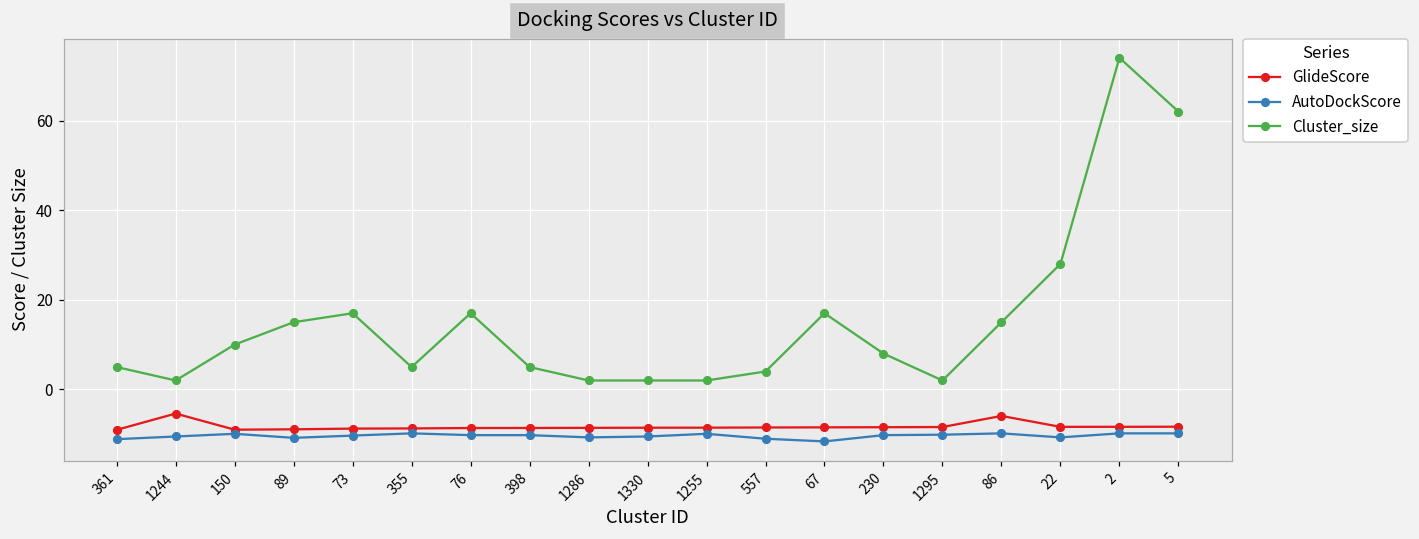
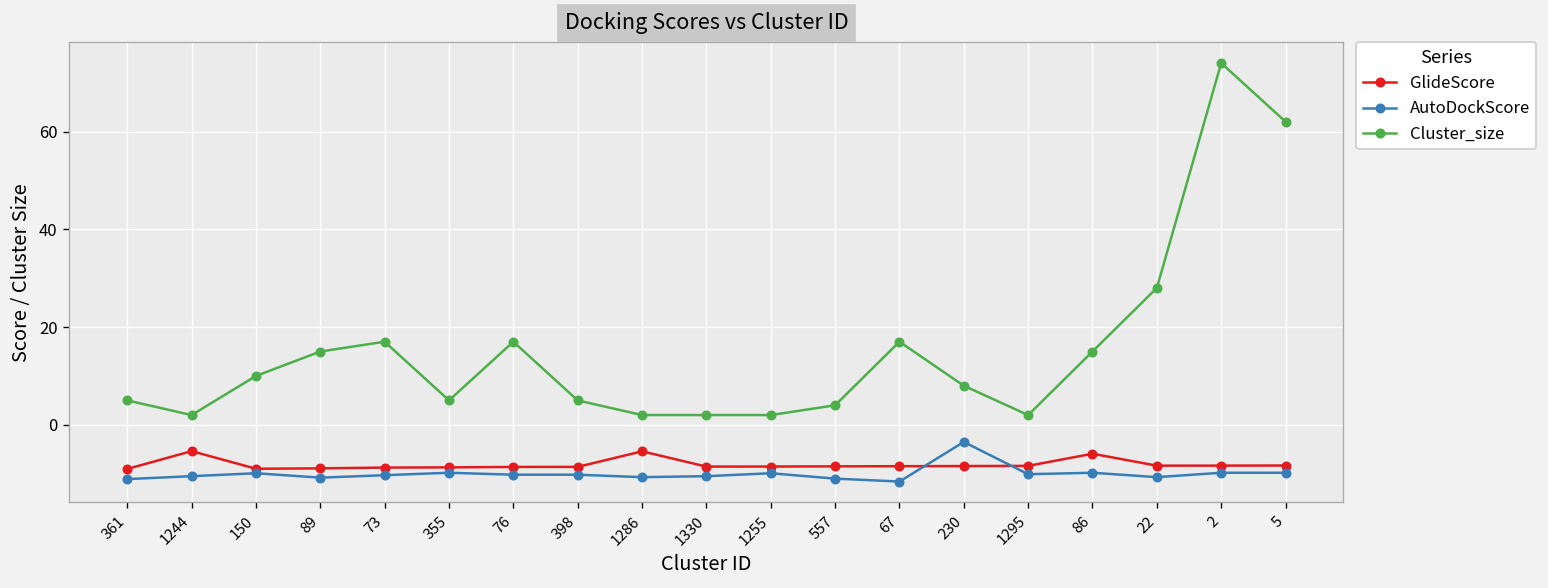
  {
    "GlideScore": {
      "361": -9,
      "1244": -5,
      "150": -9,
      "89": -9,
      "73": -9,
      "355": -9,
      "76": -9,
      "398": -9,
-     "1286": -9,
+     "1286": -5,
      "1330": -9,
      "1255": -9,
      "557": -8,
      "67": -8,
      "230": -8,
      "1295": -8,
      "86": -6,
      "22": -8,
      "2": -8,
      "5": -8
    },
    "AutoDockScore": {
      "361": -11,
      "1244": -11,
      "150": -10,
      "89": -11,
      "73": -10,
      "355": -10,
      "76": -10,
      "398": -10,
      "1286": -11,
      "1330": -11,
      "1255": -10,
      "557": -11,
      "67": -12,
-     "230": -10,
+     "230": -4,
      "1295": -10,
      "86": -10,
      "22": -11,
      "2": -10,
      "5": -10
    },
    "Cluster_size": {
      "361": 5,
      "1244": 2,
      "150": 10,
      "89": 15,
      "73": 17,
      "355": 5,
      "76": 17,
      "398": 5,
      "1286": 2,
      "1330": 2,
      "1255": 2,
      "557": 4,
      "67": 17,
      "230": 8,
      "1295": 2,
      "86": 15,
      "22": 28,
      "2": 74,
      "5": 62
    }
  }
